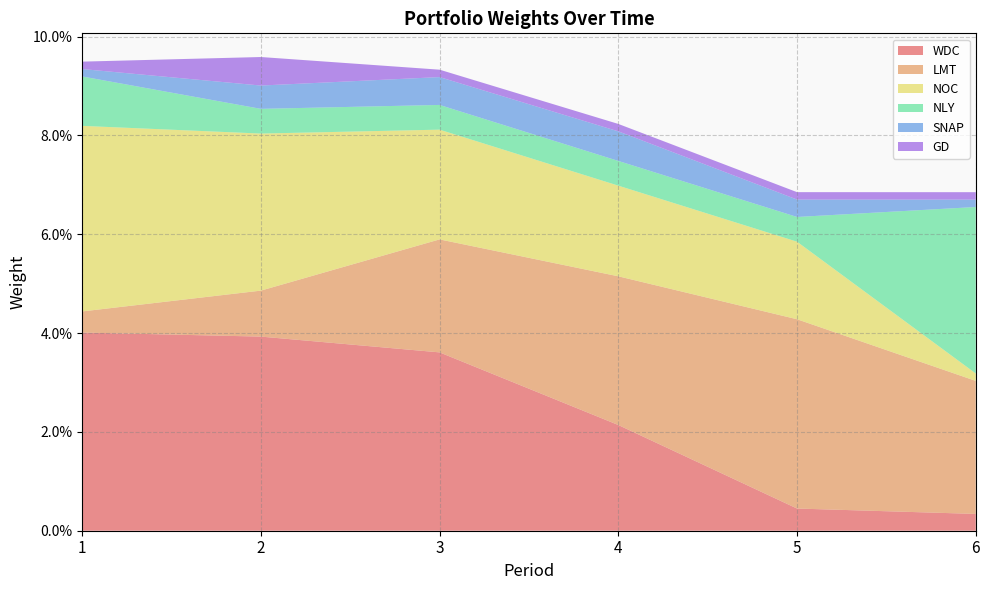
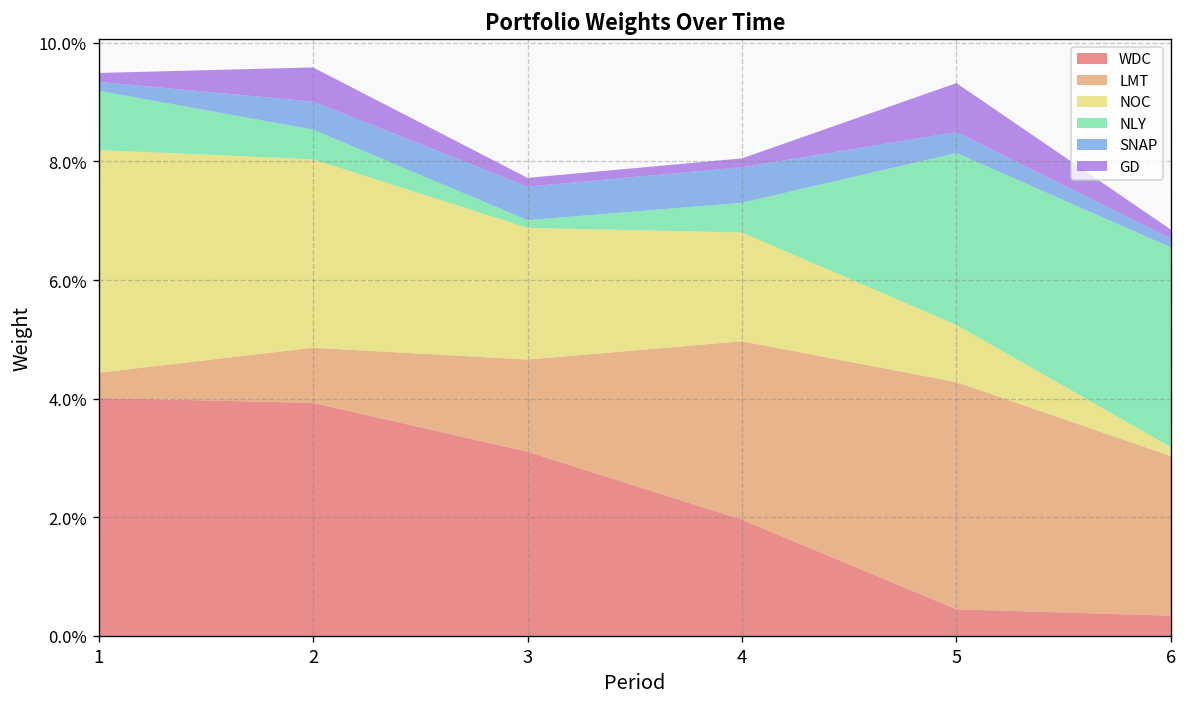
  {
    "WDC": {
      "1": "4.0%",
      "2": "3.9%",
-     "3": "3.6%",
-     "4": "2.1%",
+     "3": "3.1%",
+     "4": "2.0%",
      "5": "0.4%",
      "6": "0.3%"
    },
    "LMT": {
      "1": "0.4%",
      "2": "0.9%",
-     "3": "2.3%",
+     "3": "1.6%",
      "4": "3.0%",
      "5": "3.8%",
      "6": "2.7%"
    },
    "NOC": {
      "1": "3.8%",
      "2": "3.2%",
      "3": "2.2%",
      "4": "1.8%",
-     "5": "1.6%",
+     "5": "1.0%",
      "6": "0.1%"
    },
    "NLY": {
      "1": "1.0%",
      "2": "0.5%",
-     "3": "0.5%",
+     "3": "0.1%",
      "4": "0.5%",
-     "5": "0.5%",
+     "5": "2.9%",
      "6": "3.4%"
    },
    "SNAP": {
      "1": "0.2%",
      "2": "0.5%",
      "3": "0.6%",
      "4": "0.6%",
      "5": "0.4%",
      "6": "0.2%"
    },
    "GD": {
      "1": "0.2%",
      "2": "0.6%",
      "3": "0.2%",
      "4": "0.2%",
-     "5": "0.2%",
+     "5": "0.8%",
      "6": "0.2%"
    }
  }
